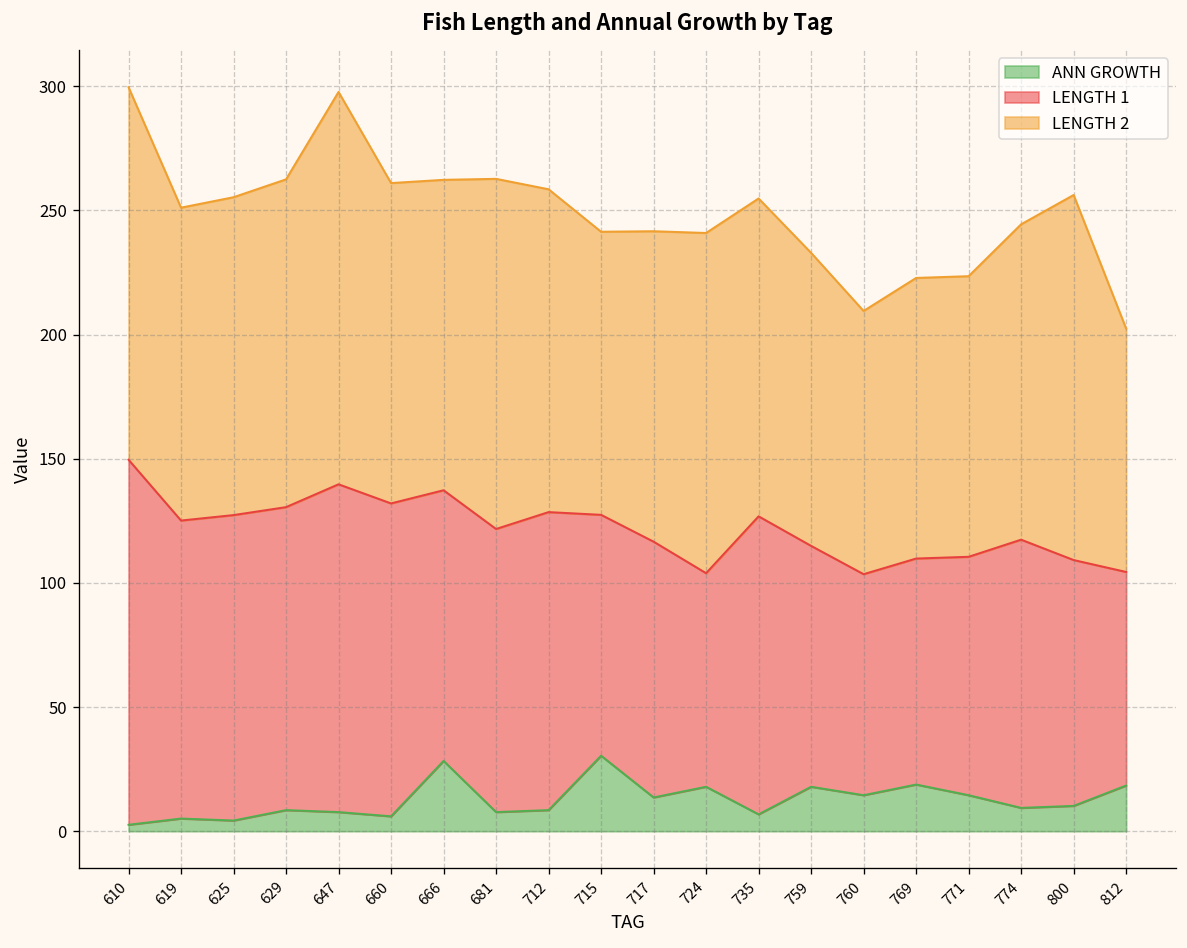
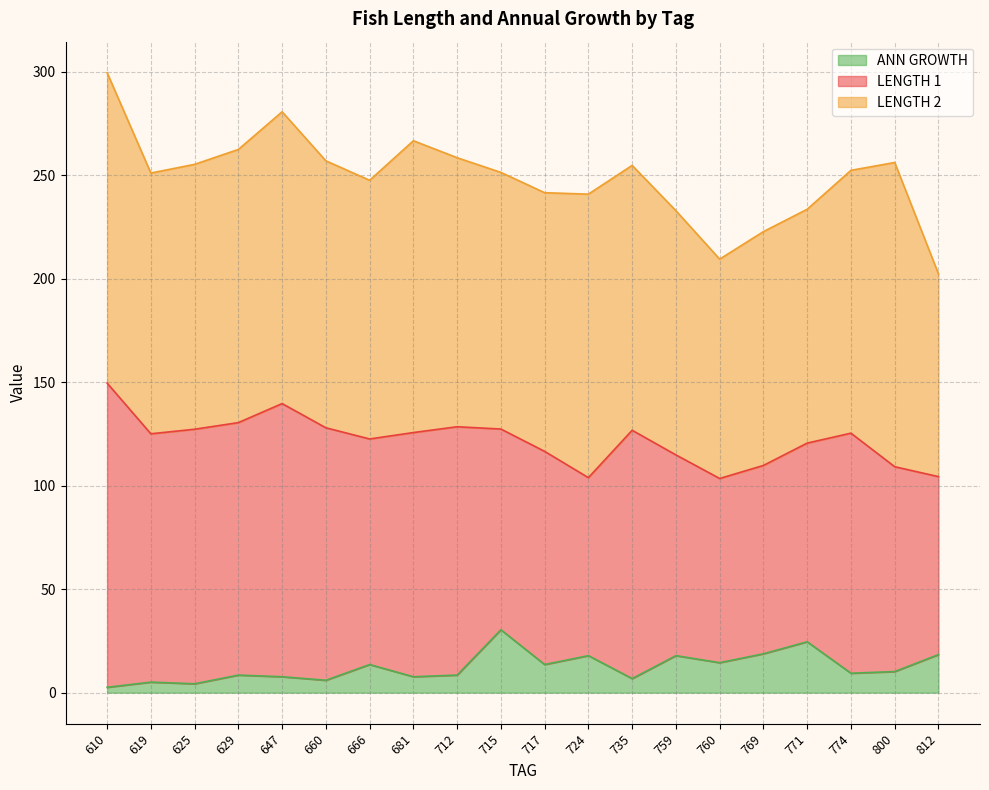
  {
    "ANN GROWTH": {
      "610": 3,
      "619": 5,
      "625": 4,
      "629": 9,
      "647": 8,
      "660": 6,
-     "666": 28,
+     "666": 14,
      "681": 8,
      "712": 9,
      "715": 30,
      "717": 14,
      "724": 18,
      "735": 7,
      "759": 18,
      "760": 15,
      "769": 19,
-     "771": 15,
+     "771": 25,
      "774": 9,
      "800": 10,
      "812": 18
    },
    "LENGTH 1": {
      "610": 147,
      "619": 120,
      "625": 123,
      "629": 122,
      "647": 132,
-     "660": 126,
+     "660": 122,
      "666": 109,
-     "681": 114,
+     "681": 118,
      "712": 120,
      "715": 97,
      "717": 103,
      "724": 86,
      "735": 120,
      "759": 97,
      "760": 89,
      "769": 91,
      "771": 96,
-     "774": 108,
+     "774": 116,
      "800": 99,
      "812": 86
    },
    "LENGTH 2": {
      "610": 150,
      "619": 126,
      "625": 128,
      "629": 132,
-     "647": 158,
+     "647": 141,
      "660": 129,
      "666": 125,
      "681": 141,
      "712": 130,
-     "715": 114,
+     "715": 124,
      "717": 125,
      "724": 137,
      "735": 128,
      "759": 118,
      "760": 106,
      "769": 113,
      "771": 113,
      "774": 127,
      "800": 147,
      "812": 98
    }
  }
